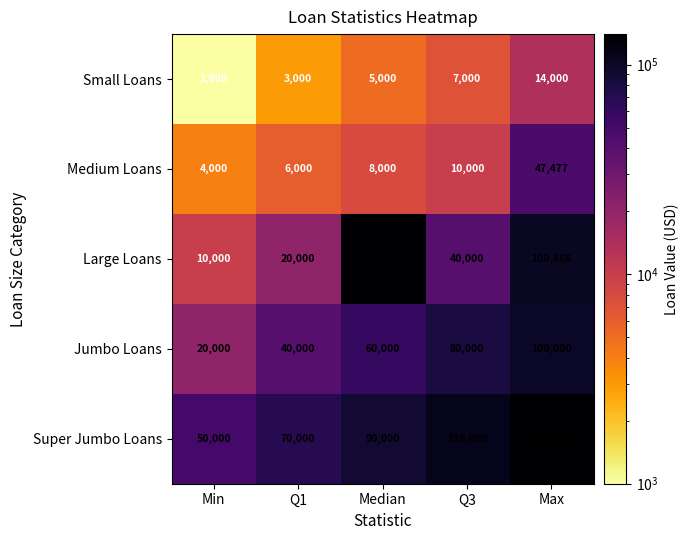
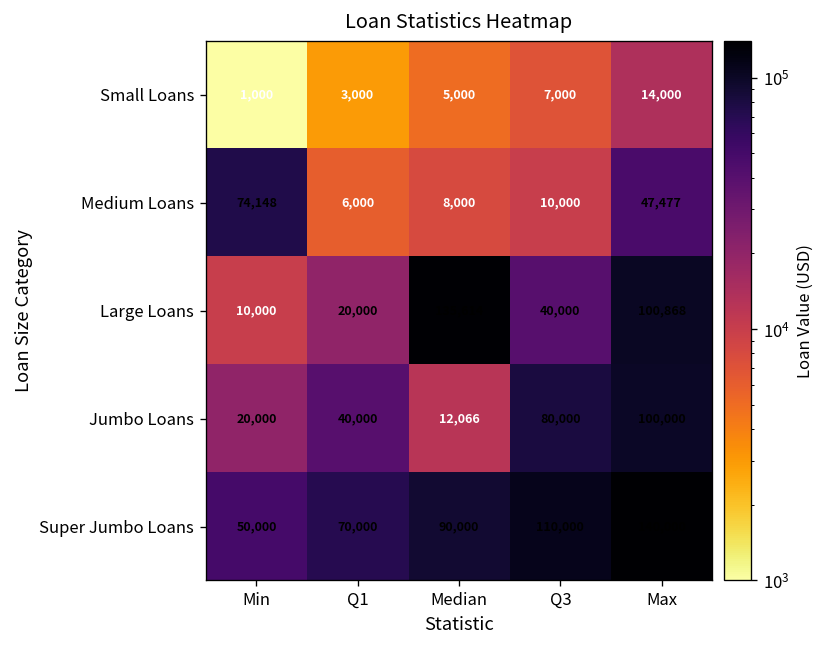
  {
    "Small Loans": {
      "Min": "1,000",
      "Q1": "3,000",
      "Median": "5,000",
      "Q3": "7,000",
      "Max": "14,000"
    },
    "Medium Loans": {
-     "Min": "4,000",
+     "Min": "74,148",
      "Q1": "6,000",
      "Median": "8,000",
      "Q3": "10,000",
      "Max": "47,477"
    },
    "Large Loans": {
      "Min": "10,000",
      "Q1": "20,000",
      "Q3": "40,000"
    },
    "Jumbo Loans": {
      "Min": "20,000",
      "Q1": "40,000",
-     "Median": "60,000",
+     "Median": "12,066",
      "Q3": "80,000"
    },
    "Super Jumbo Loans": {
      "Min": "50,000",
      "Q1": "70,000",
      "Median": "90,000"
    }
  }
